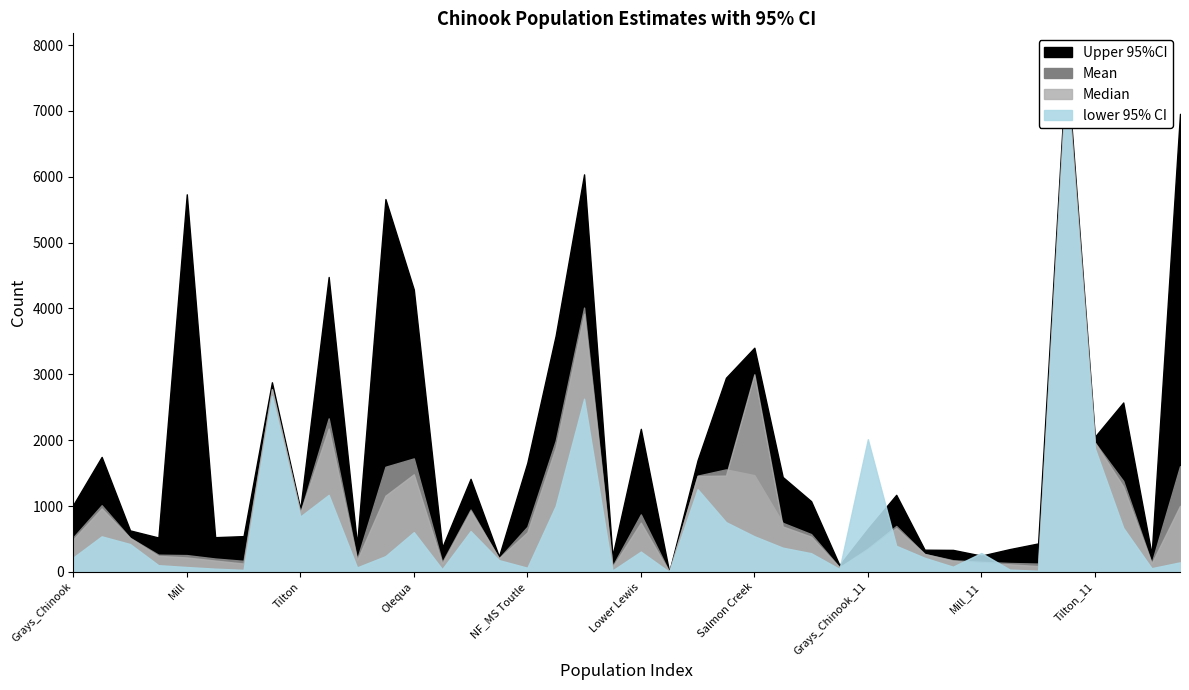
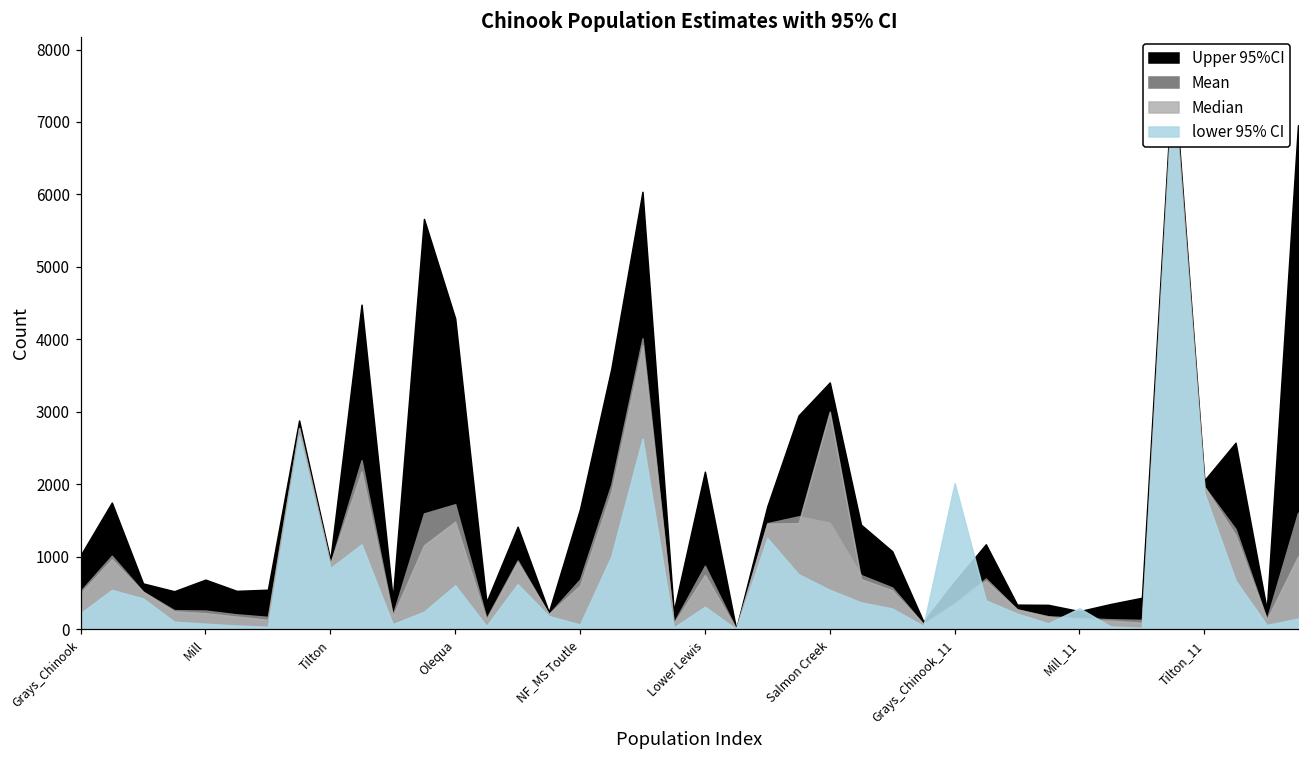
  {
    "Upper 95%CI": {
      "Grays_Chinook": 1000,
-     "Mill": 5700,
+     "Mill": 700,
      "Tilton": 1000,
      "Olequa": 4300,
      "NF_MS Toutle": 1700,
      "Lower Lewis": 2200,
      "Salmon Creek": 3400,
      "Grays_Chinook_11": 700,
      "Mill_11": 200,
      "Tilton_11": 2100
    },
    "Mean": {
      "Olequa": 1700,
      "NF_MS Toutle": 700,
      "Lower Lewis": 900,
      "Salmon Creek": 1500
    },
    "Median": {
      "Olequa": 1500,
      "NF_MS Toutle": 600,
      "Lower Lewis": 700,
      "Salmon Creek": 3000
    },
    "lower 95% CI": {
      "Grays_Chinook": 200,
      "Mill": 100,
      "Tilton": 800,
      "Olequa": 600,
      "NF_MS Toutle": 100,
      "Lower Lewis": 300,
      "Salmon Creek": 500,
      "Grays_Chinook_11": 2000,
      "Mill_11": 300,
      "Tilton_11": 1900
    }
  }
